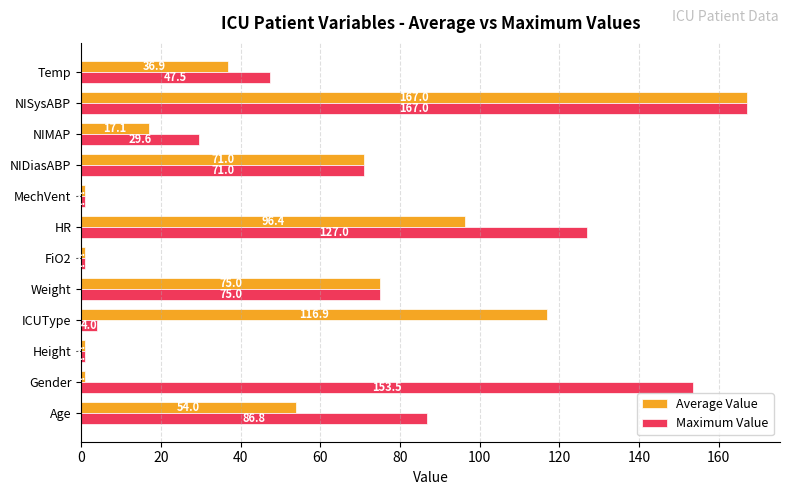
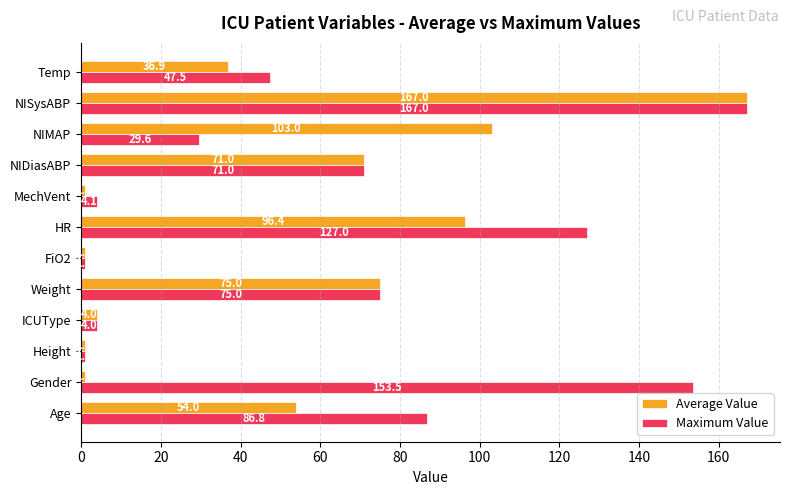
  {
    "Average Value": {
      "Temp": 36.9,
-     "NIMAP": 17.1,
+     "NIMAP": 103.0,
      "HR": 96.4,
-     "ICUType": 116.9,
+     "ICUType": 4.0,
      "Age": 54.0
    },
    "Maximum Value": {
-     "MechVent": 1,
+     "MechVent": 4,
      "FiO2": 1,
      "Height": 1
    }
  }
